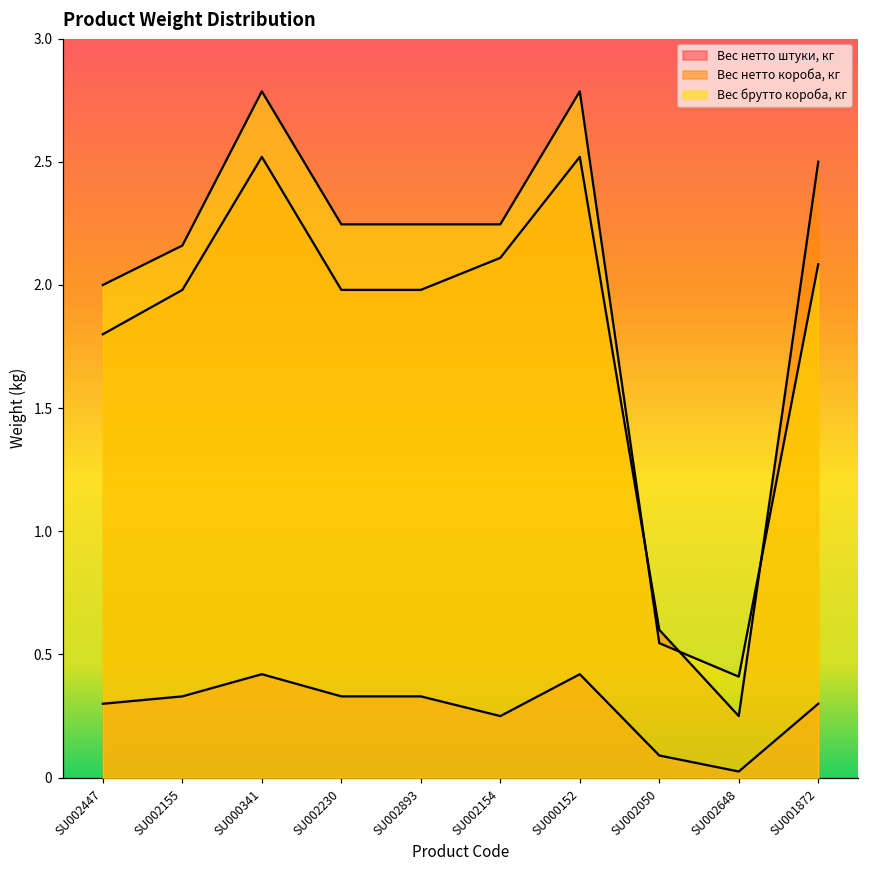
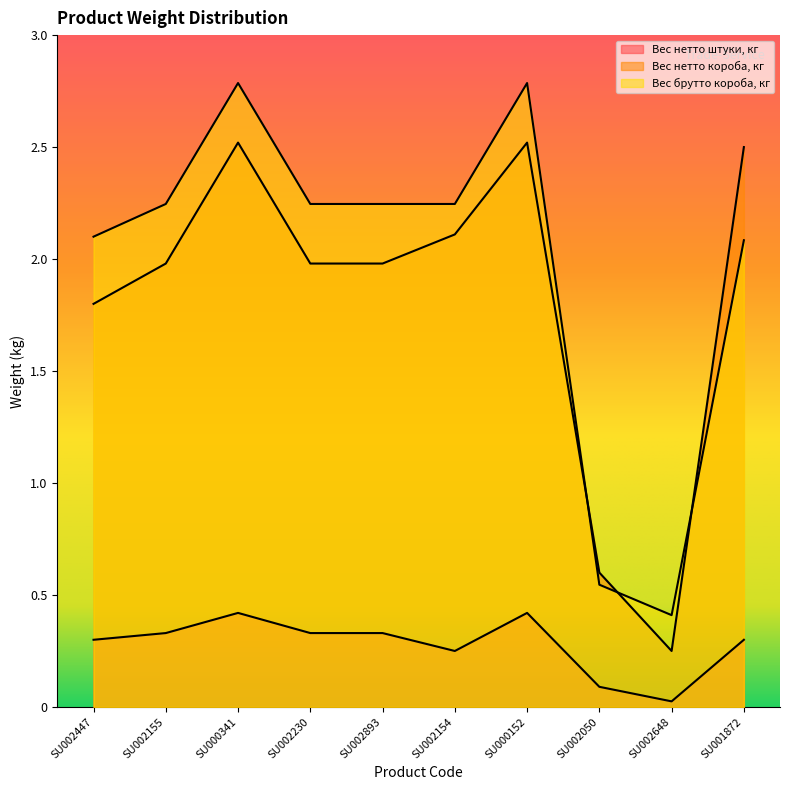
  {
    "Вес нетто штуки, кг": {
      "SU002447": 0.30,
      "SU002155": 0.33,
      "SU000341": 0.42,
      "SU002230": 0.33,
      "SU002893": 0.33,
      "SU002154": 0.25,
      "SU000152": 0.42,
      "SU002050": 0.09,
      "SU002648": 0.03,
      "SU001872": 0.30
    },
    "Вес нетто короба, кг": {
      "SU002447": 1.80,
      "SU002155": 1.98,
      "SU000341": 2.52,
      "SU002230": 1.98,
      "SU002893": 1.98,
      "SU002154": 2.11,
      "SU000152": 2.52,
      "SU002050": 0.60,
      "SU002648": 0.25,
      "SU001872": 2.50
    },
    "Вес брутто короба, кг": {
-     "SU002447": 2.0,
-     "SU002155": 2.16,
+     "SU002447": 2.1,
+     "SU002155": 2.25,
      "SU000341": 2.79,
      "SU002230": 2.25,
      "SU002893": 2.25,
      "SU002154": 2.25,
      "SU000152": 2.79,
      "SU002050": 0.55,
      "SU002648": 0.41,
      "SU001872": 2.08
    }
  }
